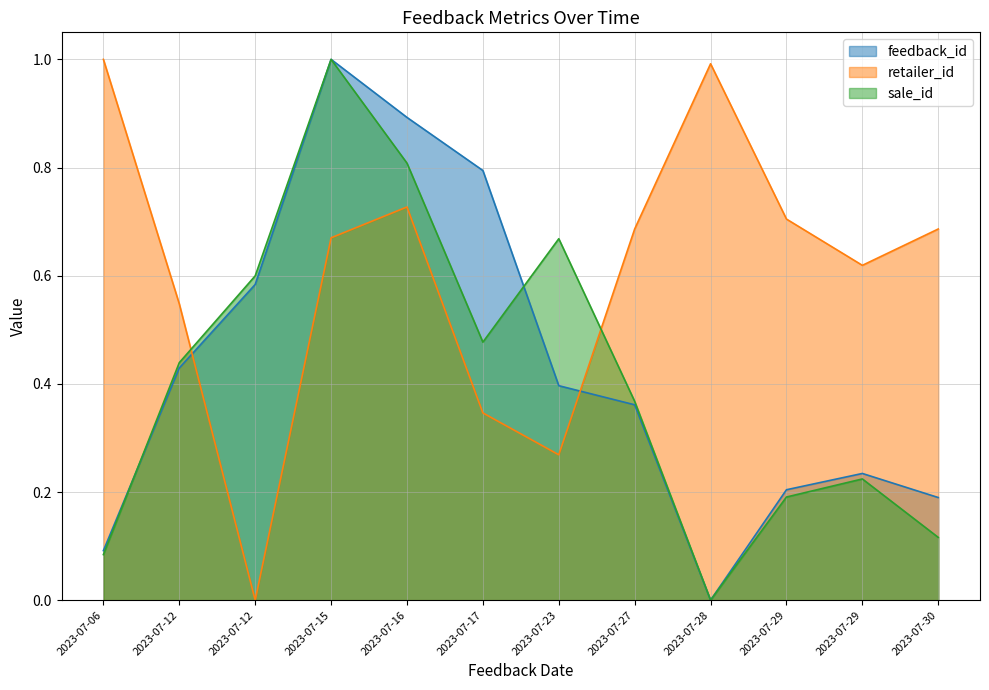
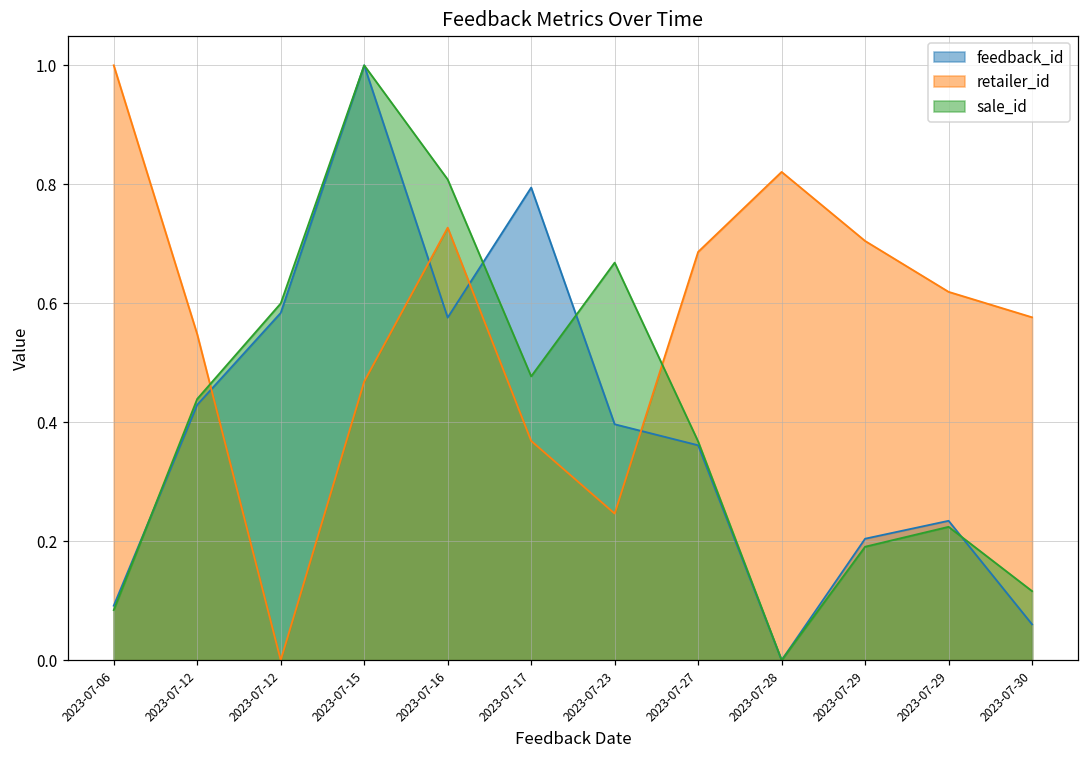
  {
    "feedback_id": {
      "2023-07-06": 0.09,
-     "2023-07-16": 0.89,
+     "2023-07-16": 0.58,
      "2023-07-17": 0.79,
      "2023-07-23": 0.40,
      "2023-07-27": 0.36,
-     "2023-07-30": 0.19
+     "2023-07-30": 0.06
    },
    "retailer_id": {
      "2023-07-06": 1.00,
-     "2023-07-15": 0.67,
+     "2023-07-15": 0.47,
      "2023-07-16": 0.73,
-     "2023-07-17": 0.35,
-     "2023-07-23": 0.27,
+     "2023-07-17": 0.37,
+     "2023-07-23": 0.25,
      "2023-07-27": 0.69,
-     "2023-07-28": 0.99,
-     "2023-07-30": 0.69
+     "2023-07-28": 0.82,
+     "2023-07-30": 0.58
    },
    "sale_id": {
      "2023-07-06": 0.08,
      "2023-07-16": 0.81,
      "2023-07-17": 0.48,
      "2023-07-23": 0.67,
      "2023-07-27": 0.37,
      "2023-07-30": 0.12
    }
  }
